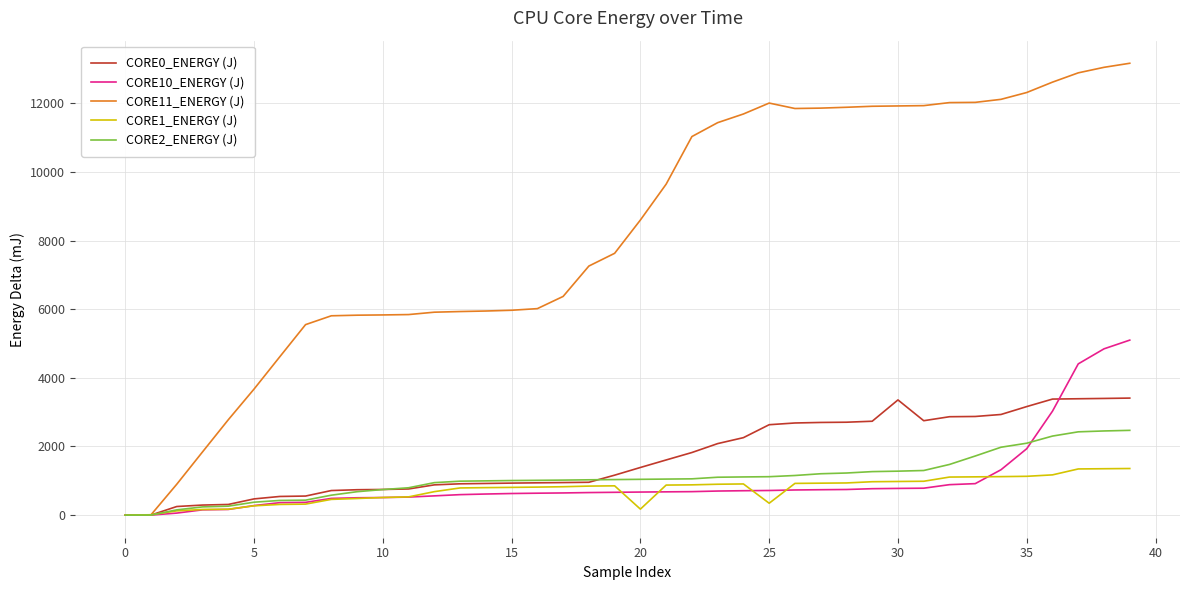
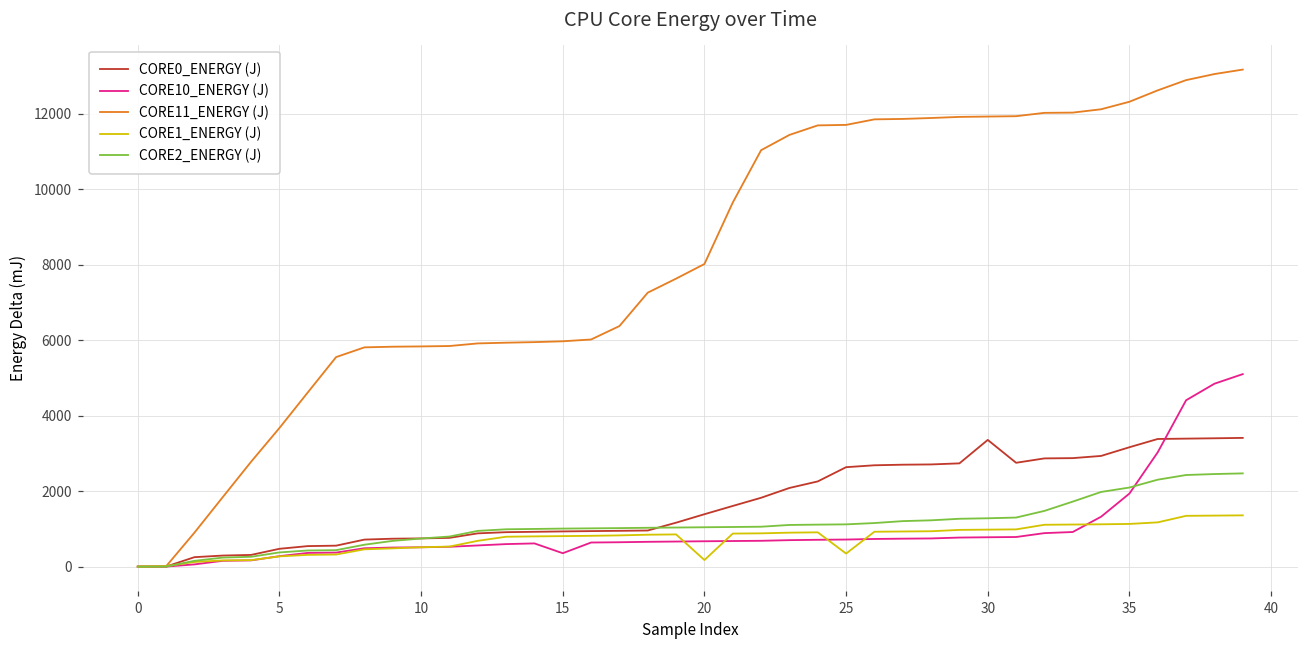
  {
    "CORE0_ENERGY (J)": {
      "5": 500,
      "15": 900,
      "20": 1400,
      "25": 2600,
      "30": 3400,
      "35": 3200
    },
    "CORE10_ENERGY (J)": {
-     "15": 600,
+     "15": 400,
      "20": 700,
      "25": 700,
      "30": 800,
      "35": 1900
    },
    "CORE11_ENERGY (J)": {
      "5": 3700,
      "10": 5800,
      "15": 6000,
-     "20": 8600,
-     "25": 12000,
+     "20": 8000,
+     "25": 11700,
      "30": 11900,
      "35": 12300
    },
    "CORE1_ENERGY (J)": {
      "15": 800,
      "20": 200,
      "25": 300,
      "30": 1000,
      "35": 1100
    },
    "CORE2_ENERGY (J)": {
      "5": 400,
      "15": 1000,
      "20": 1000,
      "25": 1100,
      "30": 1300,
      "35": 2100
    }
  }
